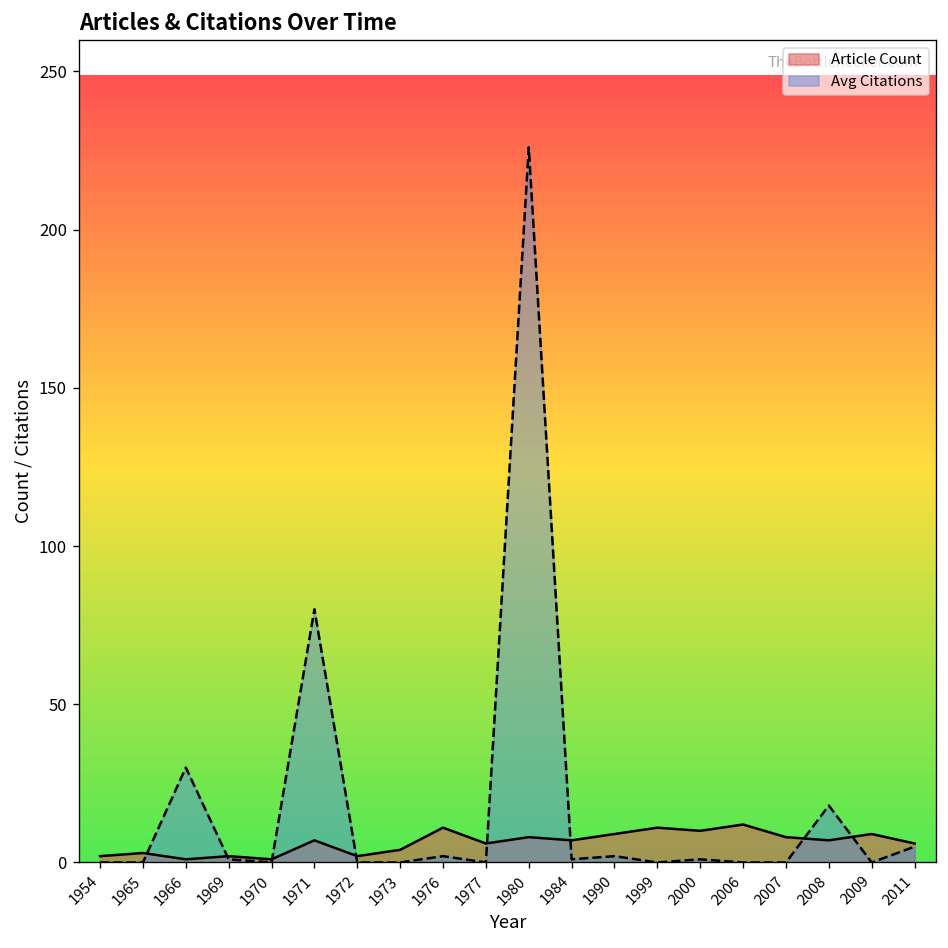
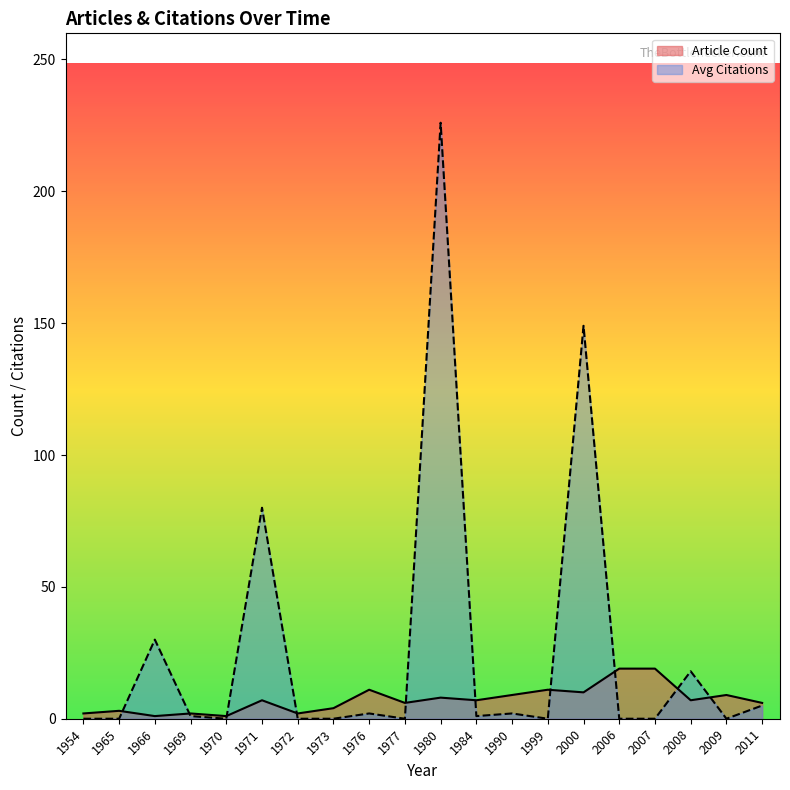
  {
    "Article Count": {
      "1954": 2,
      "1965": 3,
      "1966": 1,
      "1969": 2,
      "1970": 1,
      "1971": 7,
      "1972": 2,
      "1973": 4,
      "1976": 11,
      "1977": 6,
      "1980": 8,
      "1984": 7,
      "1990": 9,
      "1999": 11,
      "2000": 10,
-     "2006": 12,
-     "2007": 8,
+     "2006": 19,
+     "2007": 19,
      "2008": 7,
      "2009": 9,
      "2011": 6
    },
    "Avg Citations": {
      "1954": 0,
      "1965": 0,
      "1966": 30,
      "1969": 1,
      "1970": 0,
      "1971": 80,
      "1972": 0,
      "1973": 0,
      "1976": 2,
      "1977": 0,
      "1980": 226,
      "1984": 1,
      "1990": 2,
      "1999": 0,
-     "2000": 1,
+     "2000": 149,
      "2006": 0,
      "2007": 0,
      "2008": 18,
      "2009": 0,
      "2011": 5
    }
  }
